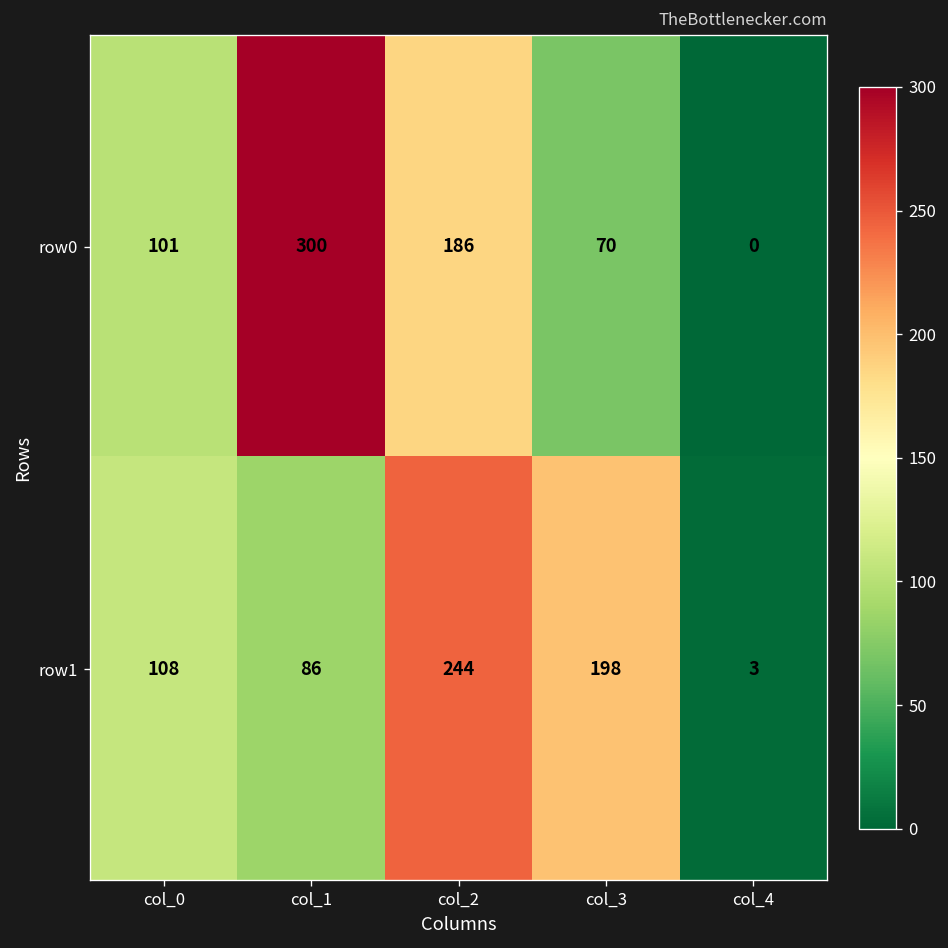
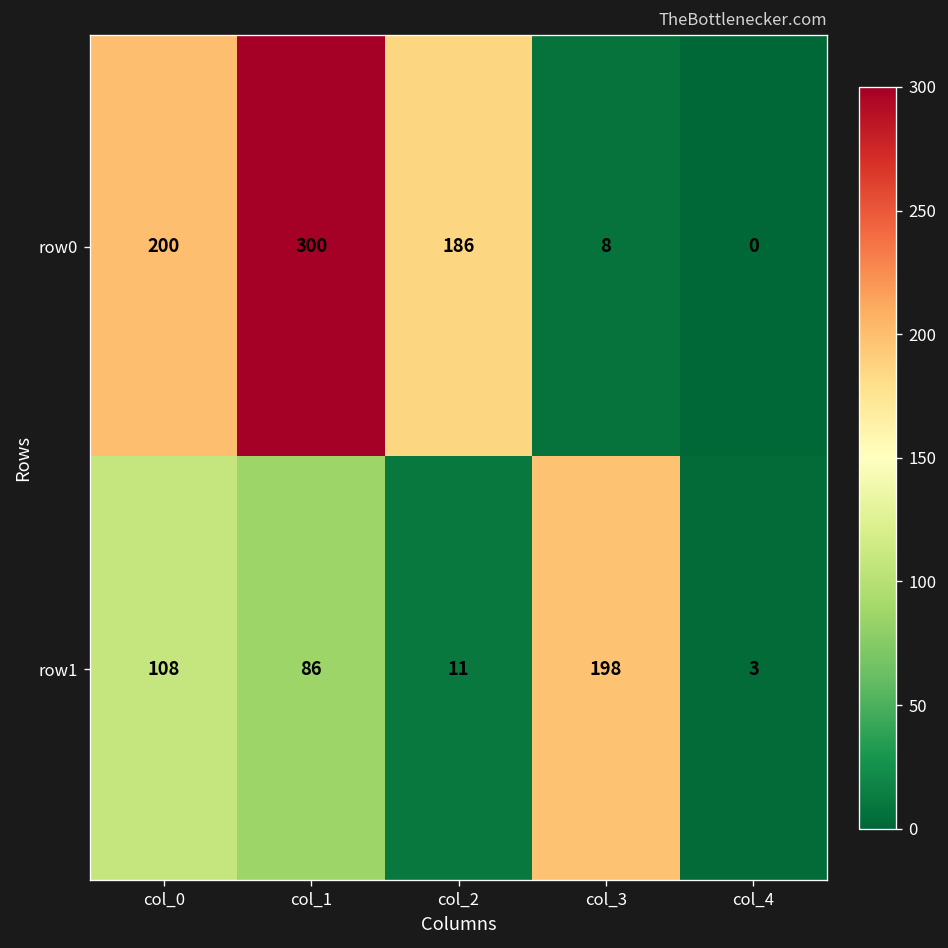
  {
    "row0": {
-     "col_0": 101,
+     "col_0": 200,
      "col_1": 300,
      "col_2": 186,
-     "col_3": 70,
+     "col_3": 8,
      "col_4": 0
    },
    "row1": {
      "col_0": 108,
      "col_1": 86,
-     "col_2": 244,
+     "col_2": 11,
      "col_3": 198,
      "col_4": 3
    }
  }
